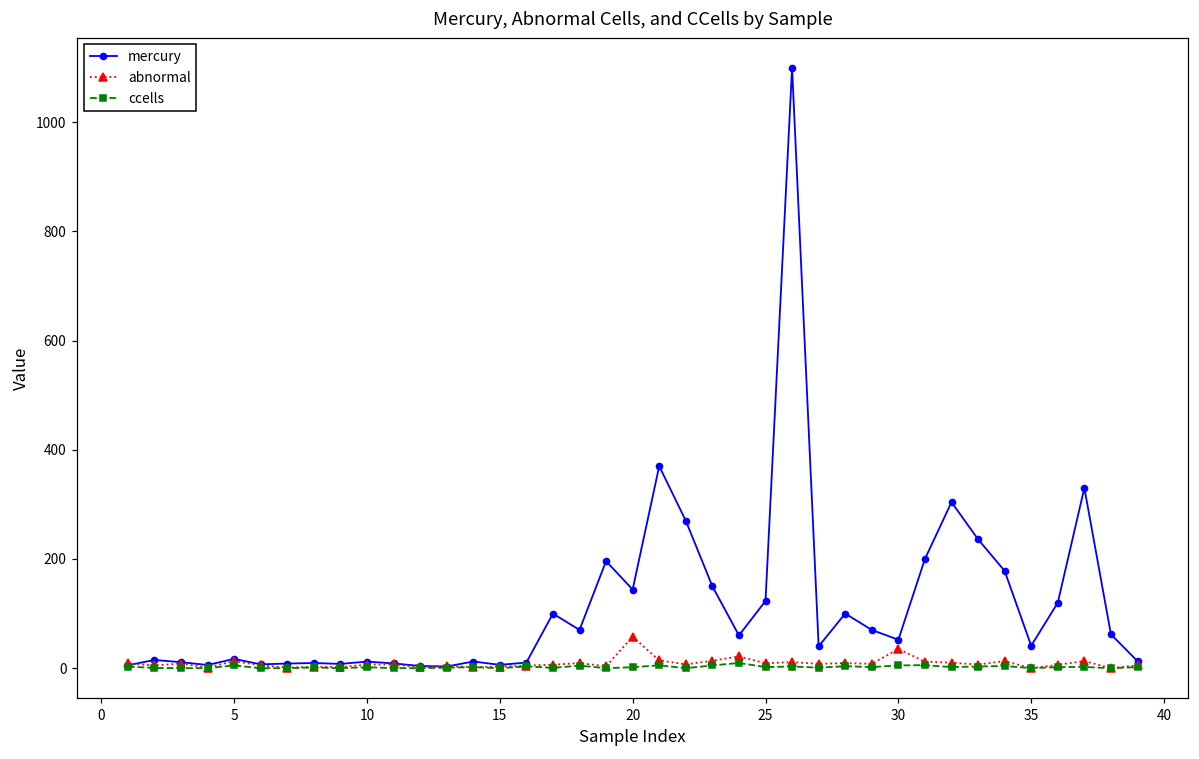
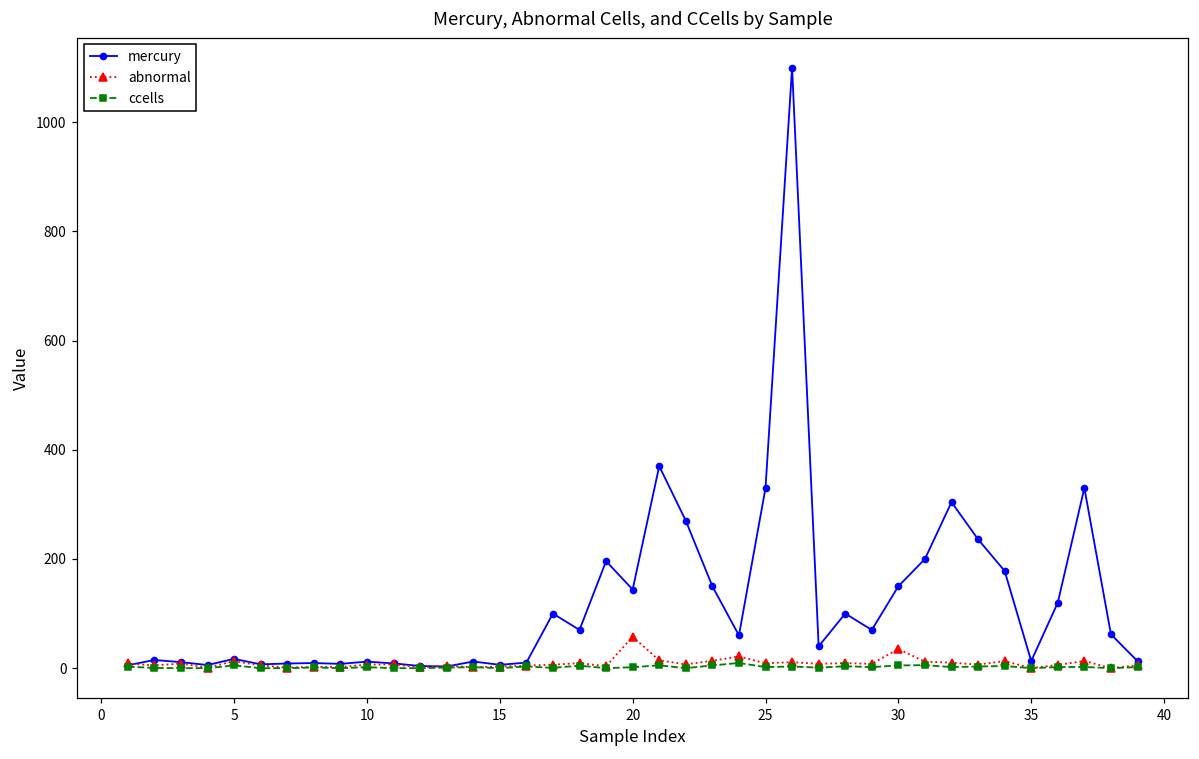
  {
    "mercury": {
      "10": 10,
      "20": 140,
-     "25": 120,
-     "30": 50,
-     "35": 40
+     "25": 330,
+     "30": 150,
+     "35": 10
    },
    "abnormal": {
      "20": 60,
      "25": 10,
      "30": 40
    },
    "ccells": {
      "5": 10,
      "20": 0,
      "25": 0,
      "30": 10
    }
  }
